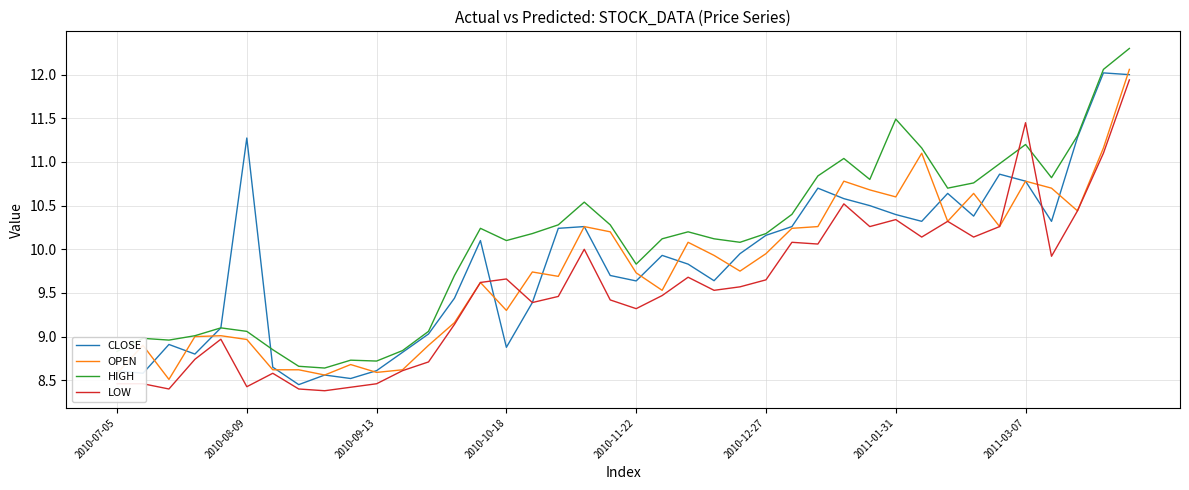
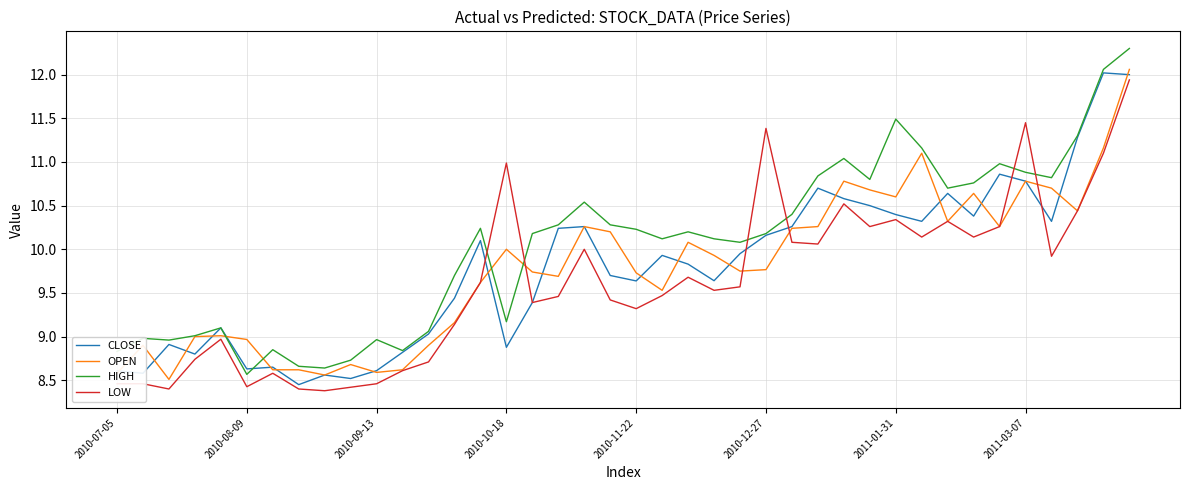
  {
    "CLOSE": {
-     "2010-08-09": 11.3,
+     "2010-08-09": 8.6,
      "2010-10-18": 8.9,
      "2010-11-22": 9.6,
      "2011-01-31": 10.4
    },
    "OPEN": {
      "2010-08-09": 9.0,
-     "2010-10-18": 9.3,
+     "2010-10-18": 10.0,
      "2010-11-22": 9.7,
-     "2010-12-27": 9.9,
+     "2010-12-27": 9.8,
      "2011-01-31": 10.6
    },
    "HIGH": {
-     "2010-08-09": 9.1,
-     "2010-09-13": 8.7,
-     "2010-10-18": 10.1,
-     "2010-11-22": 9.8,
+     "2010-08-09": 8.6,
+     "2010-09-13": 9.0,
+     "2010-10-18": 9.2,
+     "2010-11-22": 10.2,
      "2011-01-31": 11.5,
-     "2011-03-07": 11.2
+     "2011-03-07": 10.9
    },
    "LOW": {
      "2010-08-09": 8.4,
      "2010-09-13": 8.5,
-     "2010-10-18": 9.7,
+     "2010-10-18": 11.0,
      "2010-11-22": 9.3,
-     "2010-12-27": 9.6,
+     "2010-12-27": 11.4,
      "2011-01-31": 10.3,
      "2011-03-07": 11.4
    }
  }
